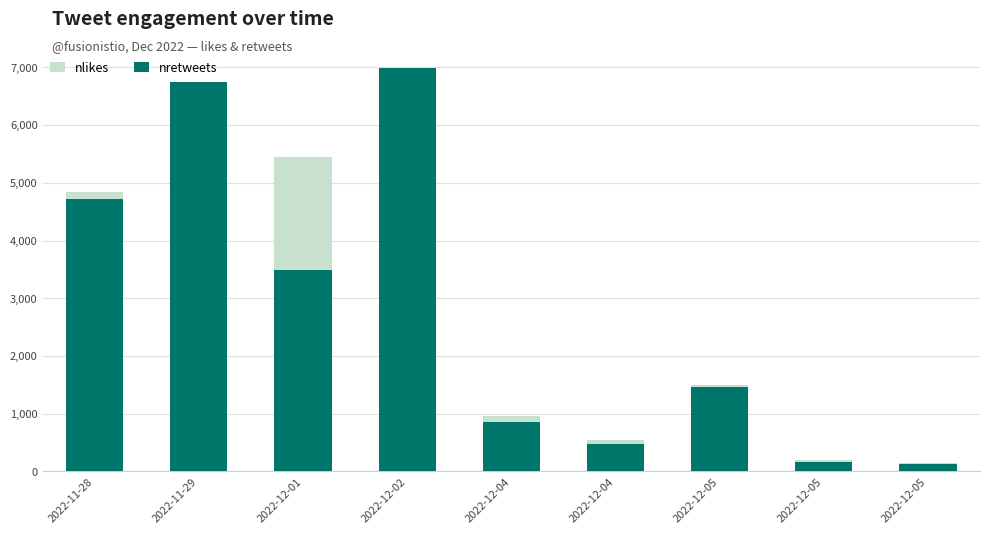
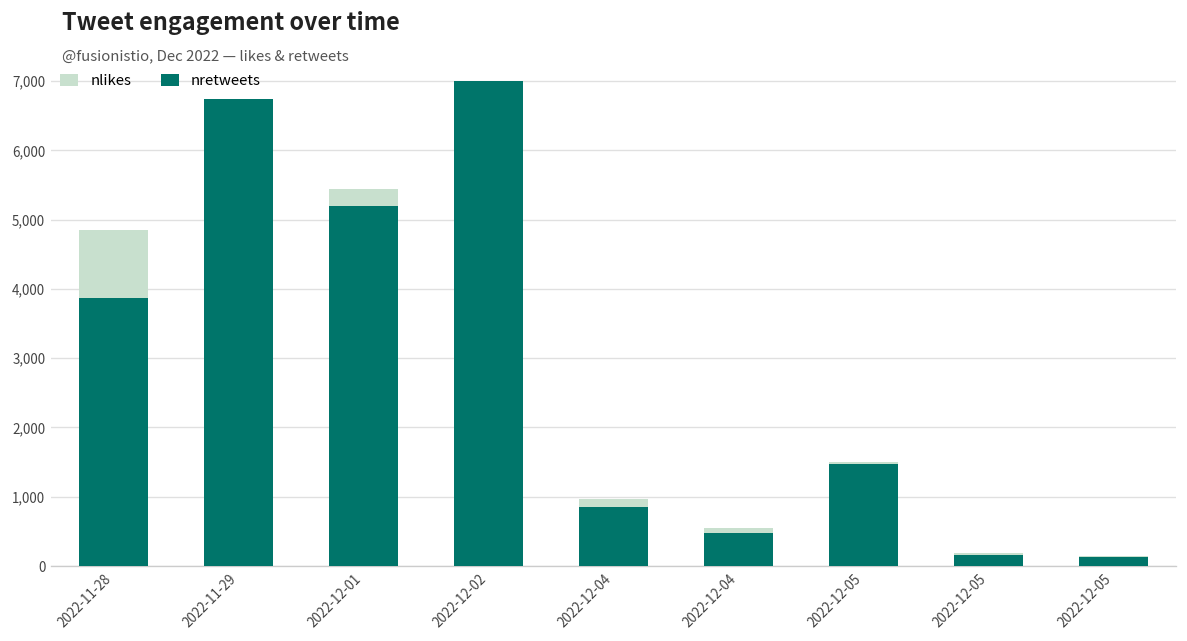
  {
    "nlikes": {
      "2022-11-28": "4,800",
      "2022-12-01": "5,400"
    },
    "nretweets": {
-     "2022-11-28": "4,700",
+     "2022-11-28": "3,900",
      "2022-11-29": "6,700",
-     "2022-12-01": "3,500",
+     "2022-12-01": "5,200",
      "2022-12-02": "7,000"
    }
  }
